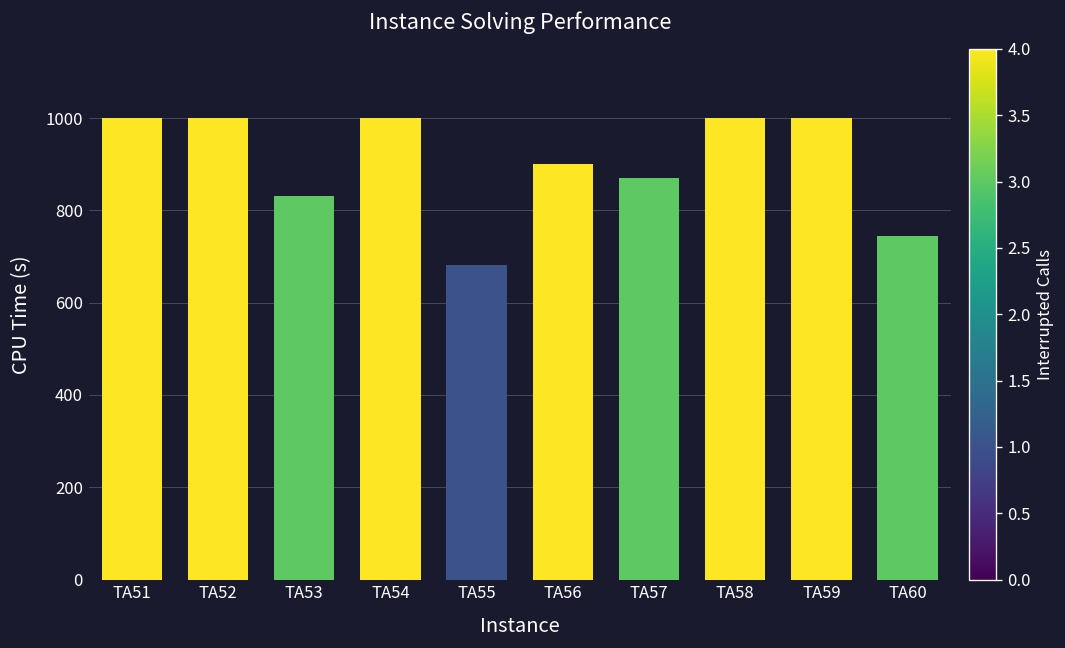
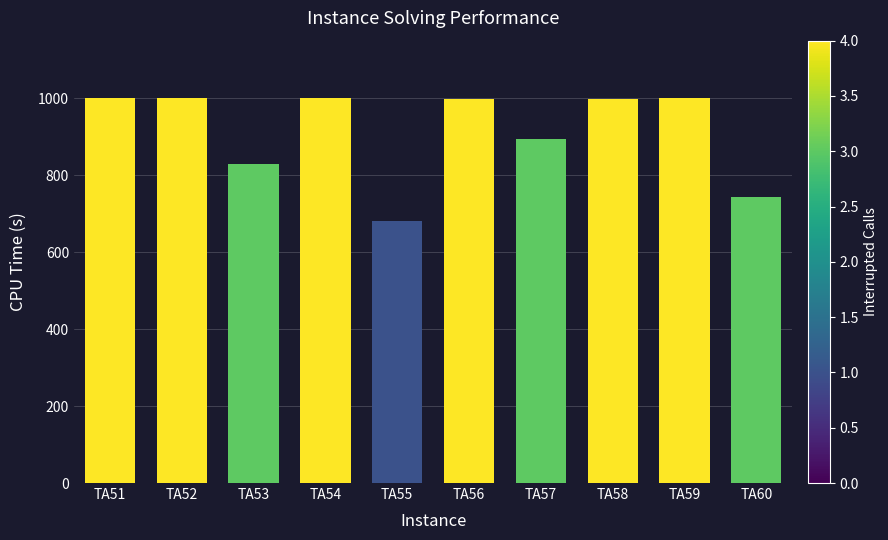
  {
    "TA51": 1000,
    "TA52": 1000,
    "TA53": 830,
    "TA54": 1000,
    "TA55": 680,
-   "TA56": 900,
-   "TA57": 870,
+   "TA56": 1000,
+   "TA57": 900,
    "TA58": 1000,
    "TA59": 1000,
    "TA60": 740
  }
